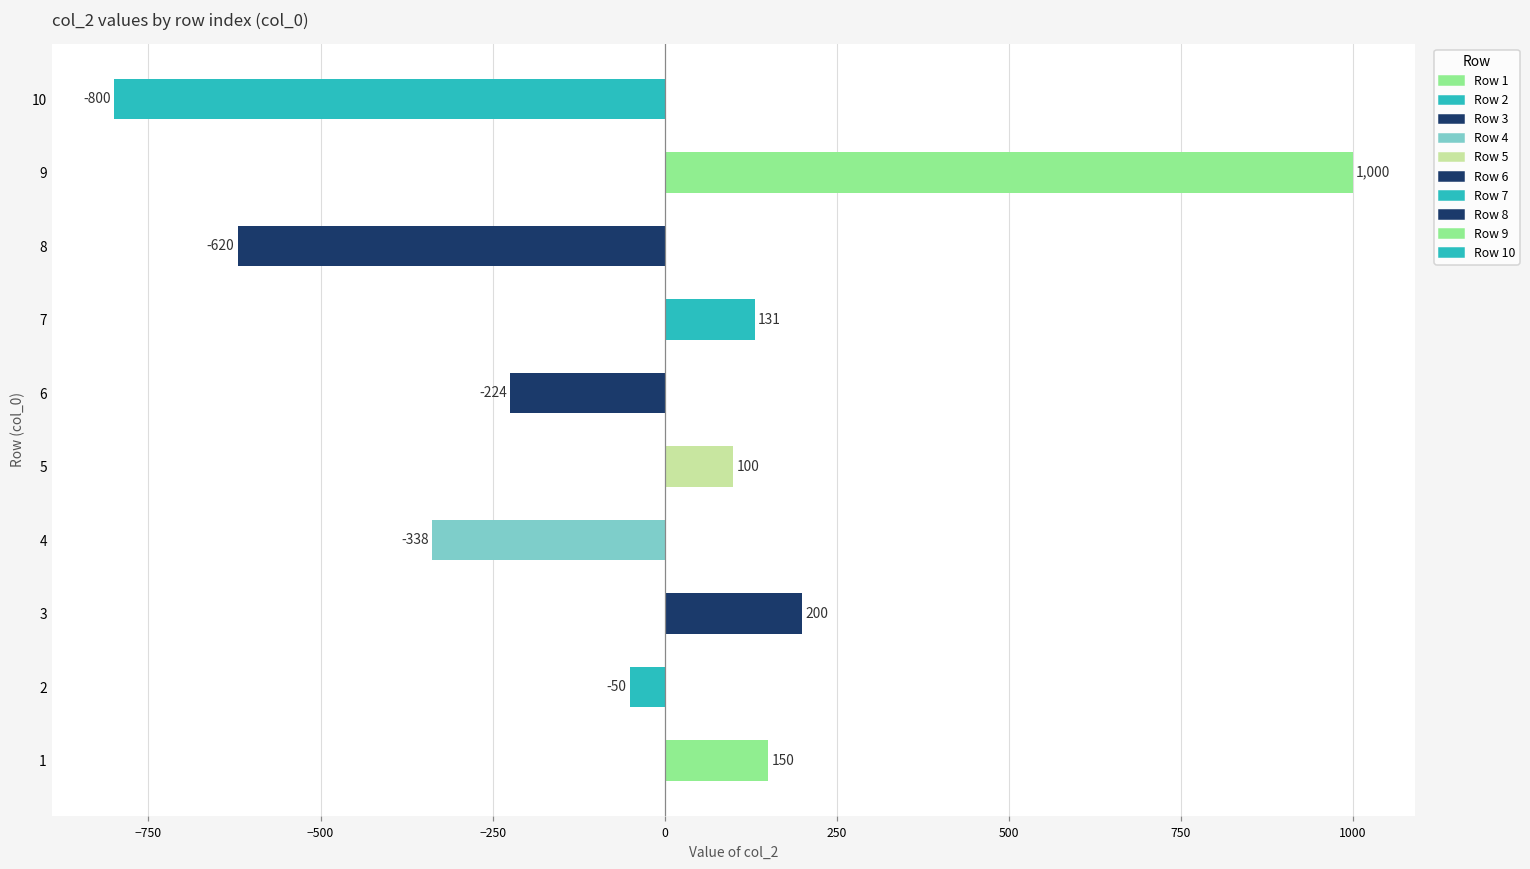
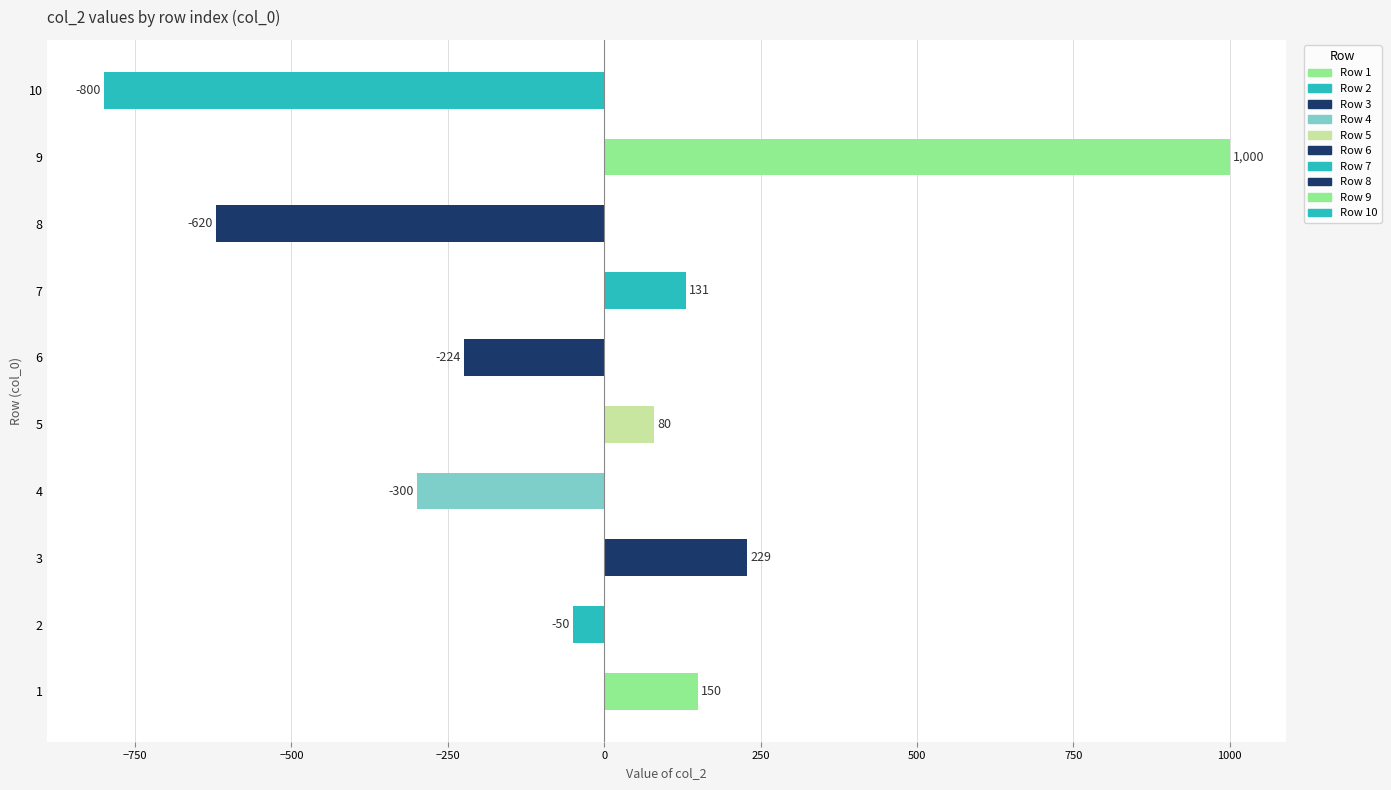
  {
    "10": "-800",
    "9": "1,000",
    "8": "-620",
    "7": "131",
    "6": "-224",
-   "5": "100",
-   "4": "-338",
-   "3": "200",
+   "5": "80",
+   "4": "-300",
+   "3": "229",
    "2": "-50",
    "1": "150"
  }
